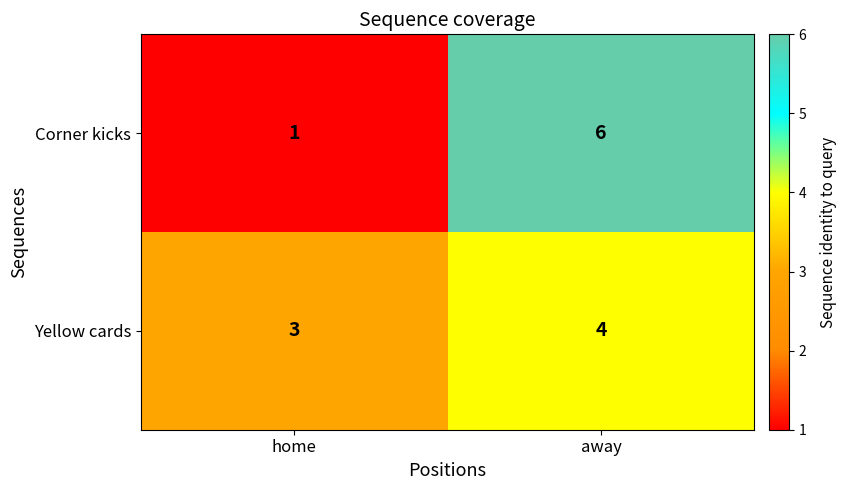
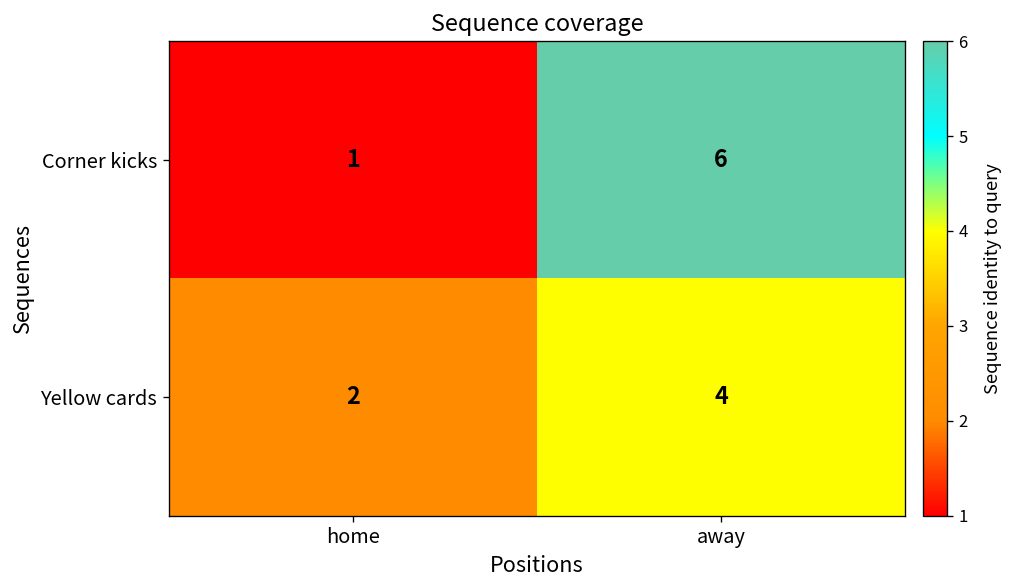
  {
    "Corner kicks": {
      "home": 1,
      "away": 6
    },
    "Yellow cards": {
-     "home": 3,
+     "home": 2,
      "away": 4
    }
  }
